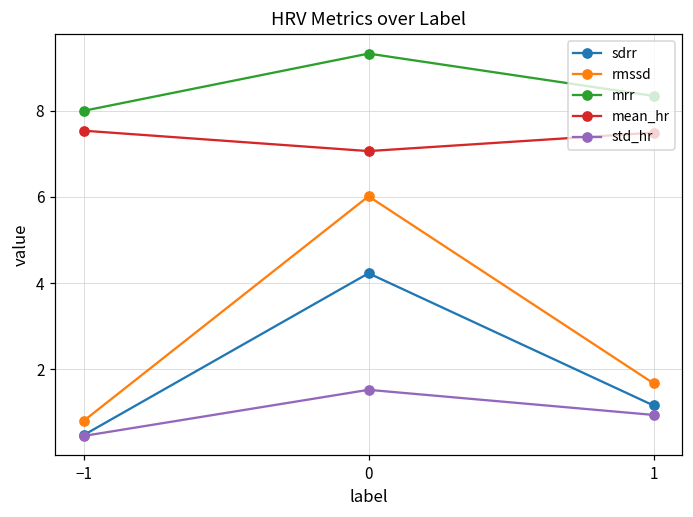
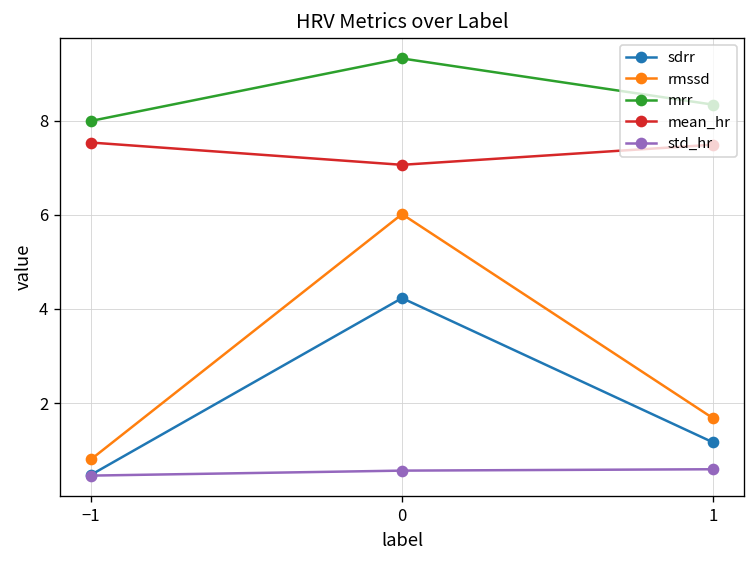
  {
    "sdrr": {
      "0": 4.2,
      "1": 1.2
    },
    "rmssd": {
      "−1": 0.8,
      "0": 6.0,
      "1": 1.7
    },
    "mrr": {
      "−1": 8.0,
      "0": 9.3
    },
    "mean_hr": {
      "−1": 7.5,
      "0": 7.1
    },
    "std_hr": {
-     "0": 1.5,
-     "1": 0.9
+     "0": 0.6,
+     "1": 0.6
    }
  }
